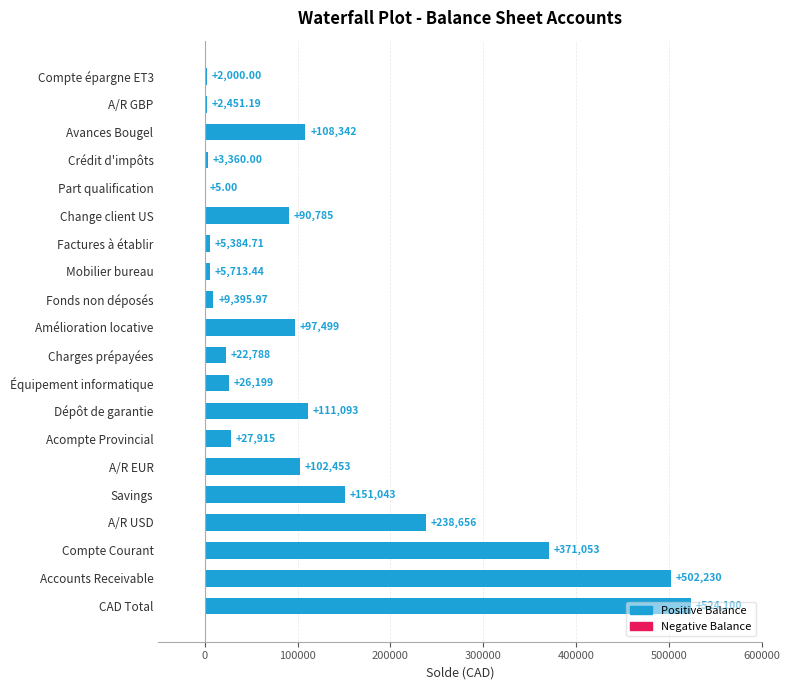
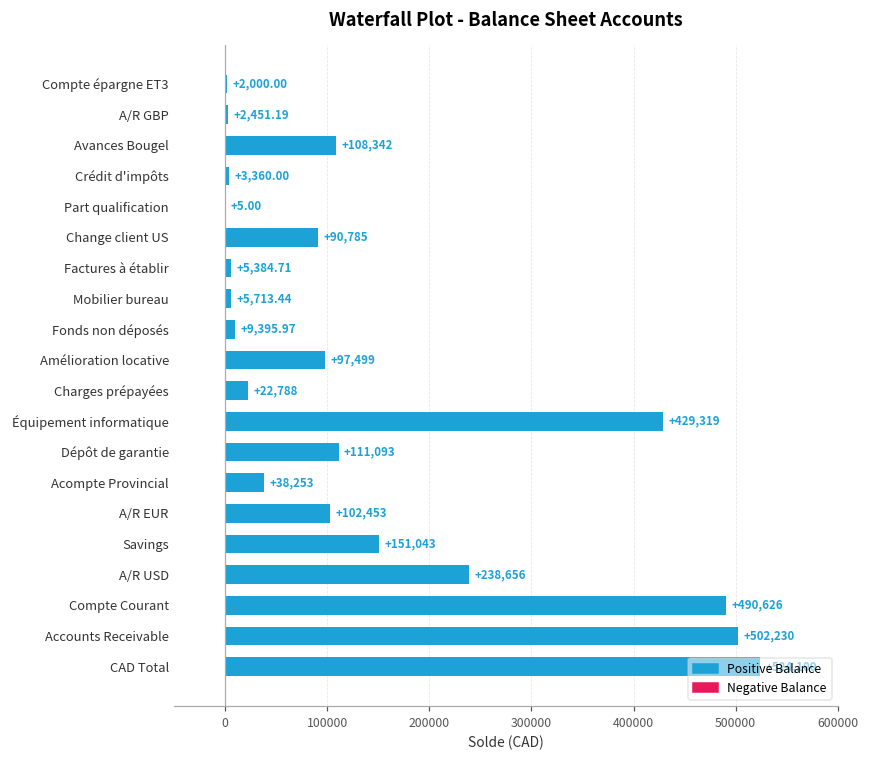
  {
    "Compte épargne ET3": "+2,000.00",
    "A/R GBP": "+2,451.19",
    "Avances Bougel": "+108,342",
    "Crédit d'impôts": "+3,360.00",
    "Part qualification": "+5.00",
    "Change client US": "+90,785",
    "Factures à établir": "+5,384.71",
    "Mobilier bureau": "+5,713.44",
    "Fonds non déposés": "+9,395.97",
    "Amélioration locative": "+97,499",
    "Charges prépayées": "+22,788",
-   "Équipement informatique": "+26,199",
+   "Équipement informatique": "+429,319",
    "Dépôt de garantie": "+111,093",
-   "Acompte Provincial": "+27,915",
+   "Acompte Provincial": "+38,253",
    "A/R EUR": "+102,453",
    "Savings": "+151,043",
    "A/R USD": "+238,656",
-   "Compte Courant": "+371,053",
+   "Compte Courant": "+490,626",
    "Accounts Receivable": "+502,230"
  }
